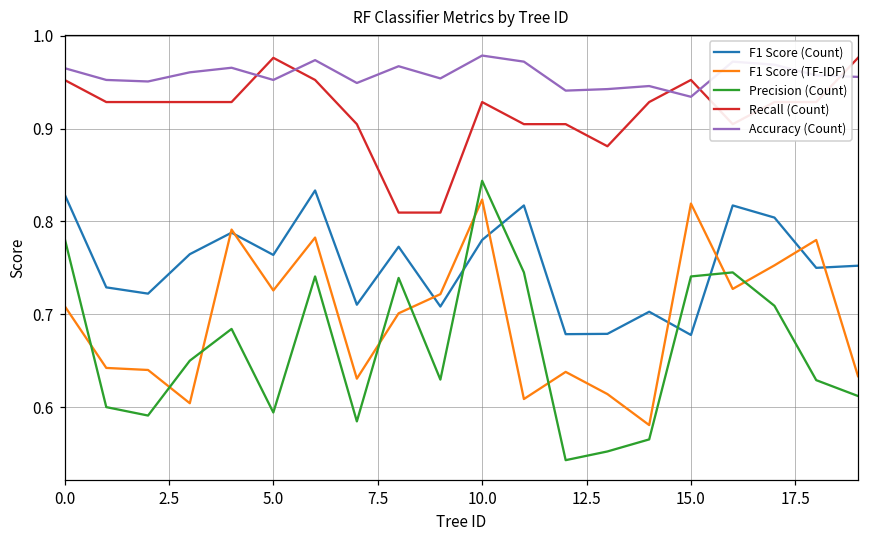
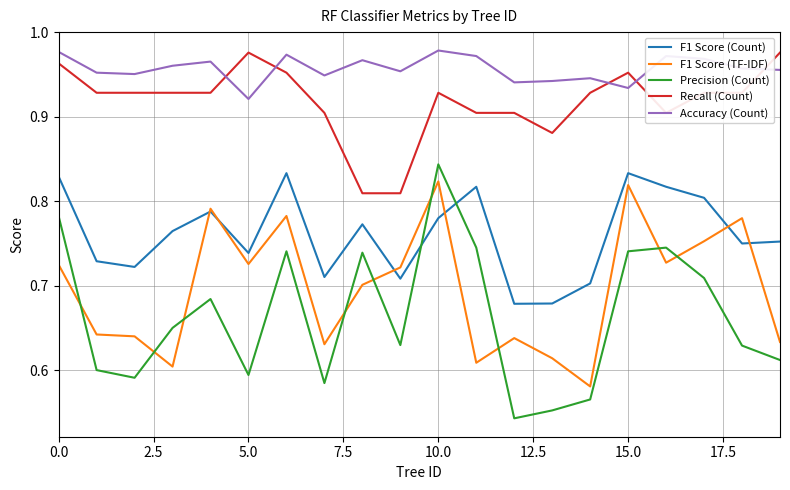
  {
    "F1 Score (Count)": {
      "0.0": 0.83,
-     "5.0": 0.76,
+     "5.0": 0.74,
      "10.0": 0.78,
-     "15.0": 0.68
+     "15.0": 0.83
    },
    "F1 Score (TF-IDF)": {
-     "0.0": 0.71,
+     "0.0": 0.72,
      "5.0": 0.73,
      "10.0": 0.82,
      "15.0": 0.82
    },
    "Precision (Count)": {
      "0.0": 0.78,
      "5.0": 0.59,
      "10.0": 0.84,
      "15.0": 0.74
    },
    "Recall (Count)": {
-     "0.0": 0.95,
+     "0.0": 0.96,
      "5.0": 0.98,
      "10.0": 0.93,
      "15.0": 0.95
    },
    "Accuracy (Count)": {
-     "0.0": 0.97,
-     "5.0": 0.95,
+     "0.0": 0.98,
+     "5.0": 0.92,
      "10.0": 0.98,
      "15.0": 0.93
    }
  }
